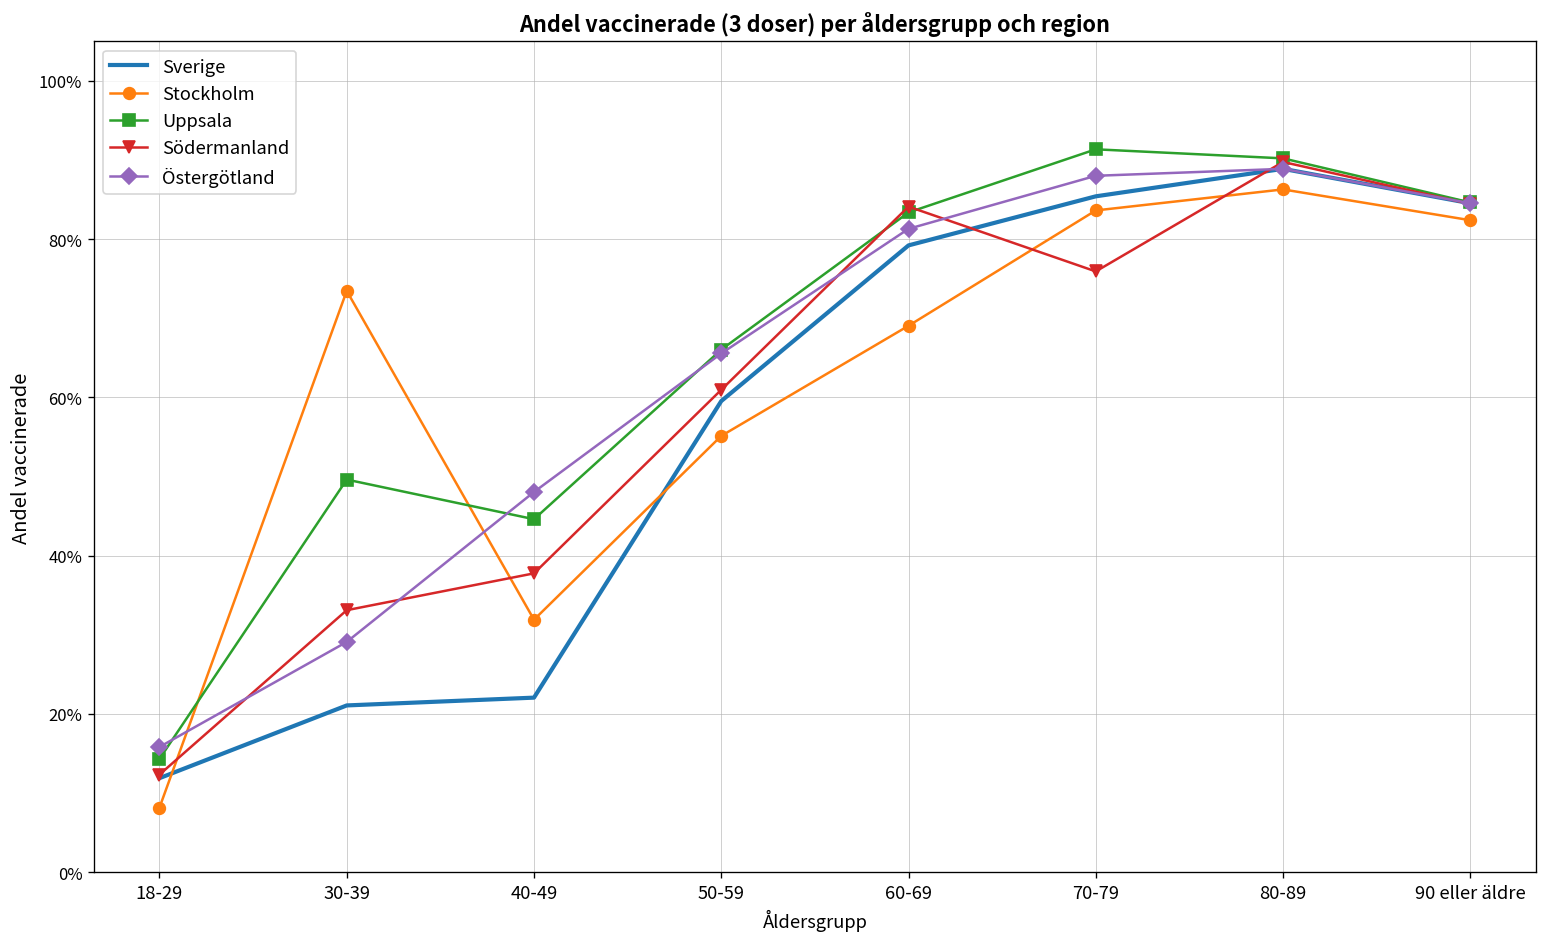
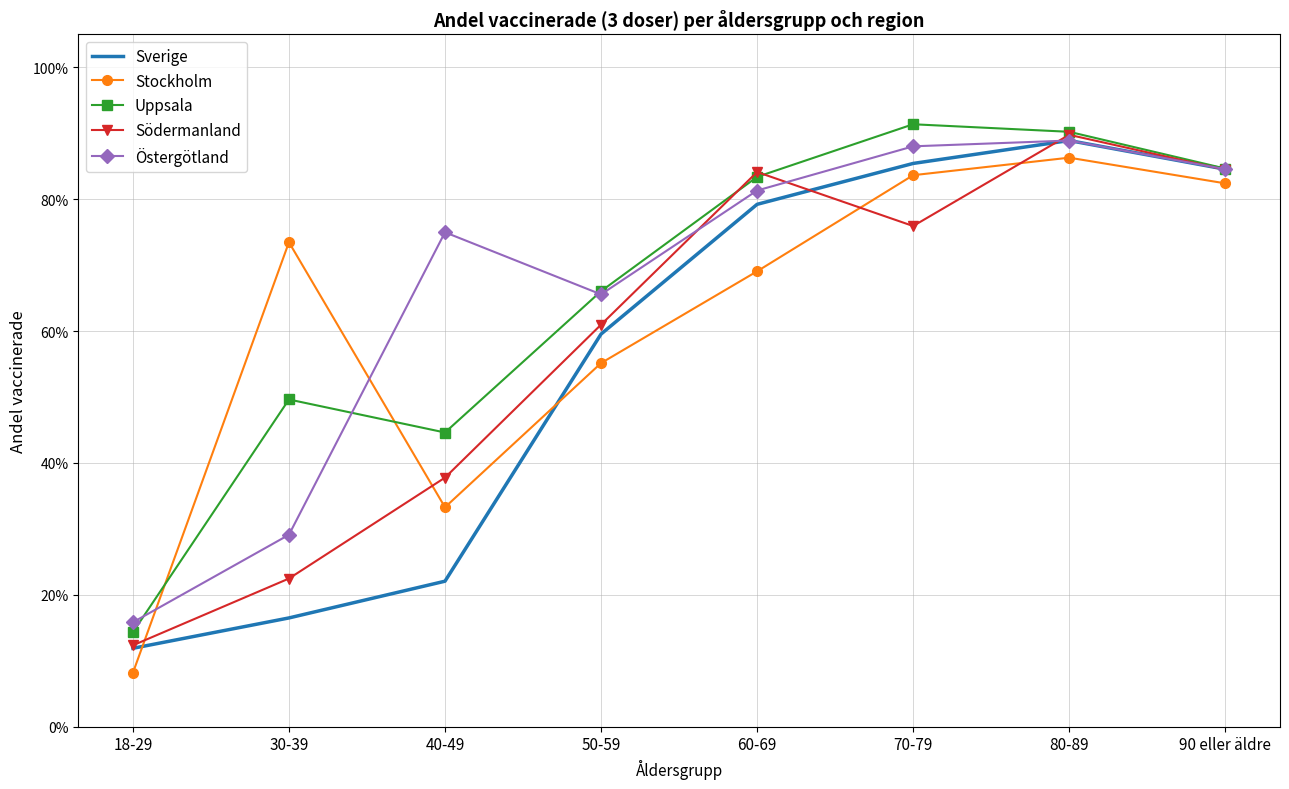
  {
    "Sverige": {
      "18-29": "12%",
-     "30-39": "21%",
+     "30-39": "16%",
      "40-49": "22%",
      "50-59": "60%",
      "60-69": "79%",
      "70-79": "85%"
    },
    "Stockholm": {
      "18-29": "8%",
      "30-39": "73%",
-     "40-49": "32%",
+     "40-49": "33%",
      "50-59": "55%",
      "60-69": "69%",
      "70-79": "84%",
      "80-89": "86%",
      "90 eller äldre": "82%"
    },
    "Uppsala": {
      "18-29": "14%",
      "30-39": "50%",
      "40-49": "45%",
      "50-59": "66%",
      "60-69": "83%",
      "70-79": "91%",
      "80-89": "90%"
    },
    "Södermanland": {
      "18-29": "12%",
-     "30-39": "33%",
+     "30-39": "22%",
      "40-49": "38%",
      "50-59": "61%",
      "60-69": "84%",
      "70-79": "76%",
      "80-89": "90%"
    },
    "Östergötland": {
      "18-29": "16%",
      "30-39": "29%",
-     "40-49": "48%",
+     "40-49": "75%",
      "50-59": "66%",
      "60-69": "81%",
      "70-79": "88%"
    }
  }
